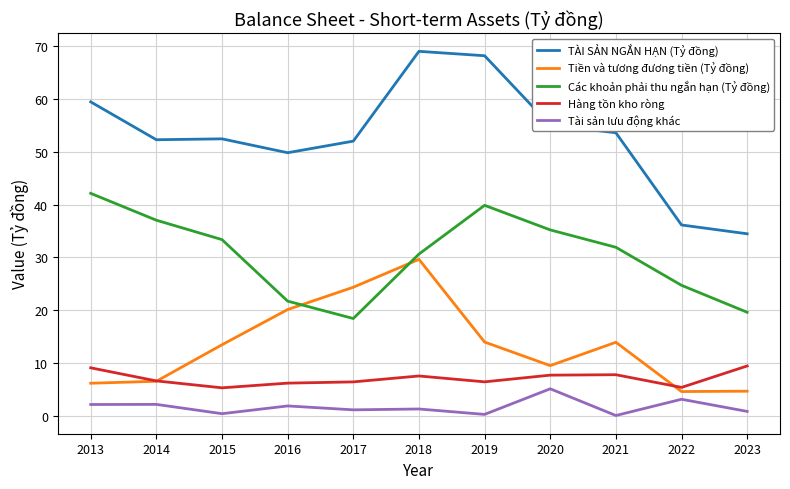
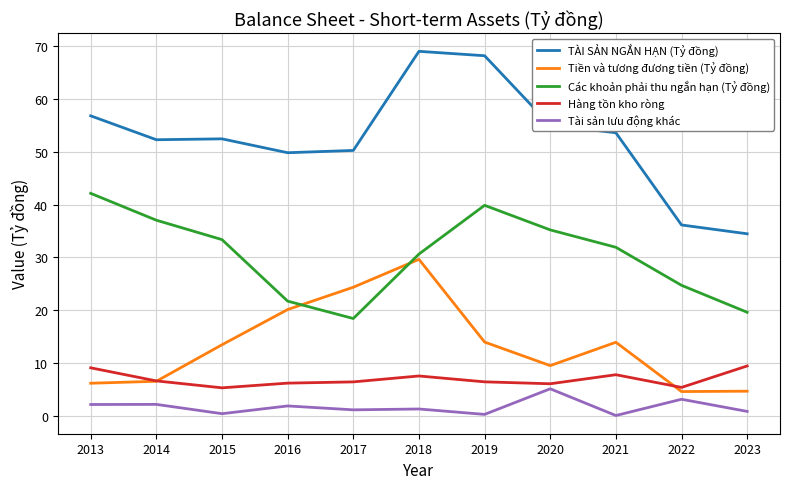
  {
    "TÀI SẢN NGẮN HẠN (Tỷ đồng)": {
-     "2013": 59,
+     "2013": 57,
      "2014": 52,
      "2015": 52,
      "2016": 50,
-     "2017": 52,
+     "2017": 50,
      "2018": 69,
      "2019": 68,
      "2021": 54,
      "2022": 36,
      "2023": 34
    },
    "Tiền và tương đương tiền (Tỷ đồng)": {
      "2013": 6,
      "2015": 13,
      "2016": 20,
      "2017": 24,
      "2018": 30,
      "2019": 14,
      "2020": 9,
      "2021": 14,
      "2022": 5,
      "2023": 5
    },
    "Các khoản phải thu ngắn hạn (Tỷ đồng)": {
      "2013": 42,
      "2014": 37,
      "2015": 33,
      "2016": 22,
      "2017": 18,
      "2018": 31,
      "2019": 40,
      "2020": 35,
      "2021": 32,
      "2022": 25,
      "2023": 20
    },
    "Hàng tồn kho ròng": {
      "2013": 9,
      "2015": 5,
      "2016": 6,
      "2017": 6,
      "2018": 8,
      "2019": 6,
-     "2020": 8,
+     "2020": 6,
      "2021": 8,
      "2022": 5,
      "2023": 9
    },
    "Tài sản lưu động khác": {
      "2013": 2,
      "2014": 2,
      "2015": 0,
      "2016": 2,
      "2017": 1,
      "2018": 1,
      "2019": 0,
      "2020": 5,
      "2021": 0,
      "2022": 3,
      "2023": 1
    }
  }
